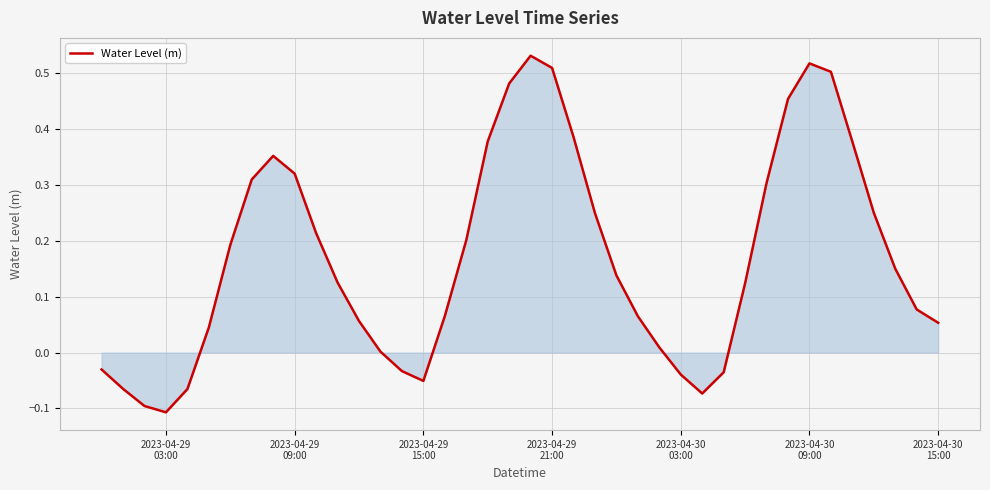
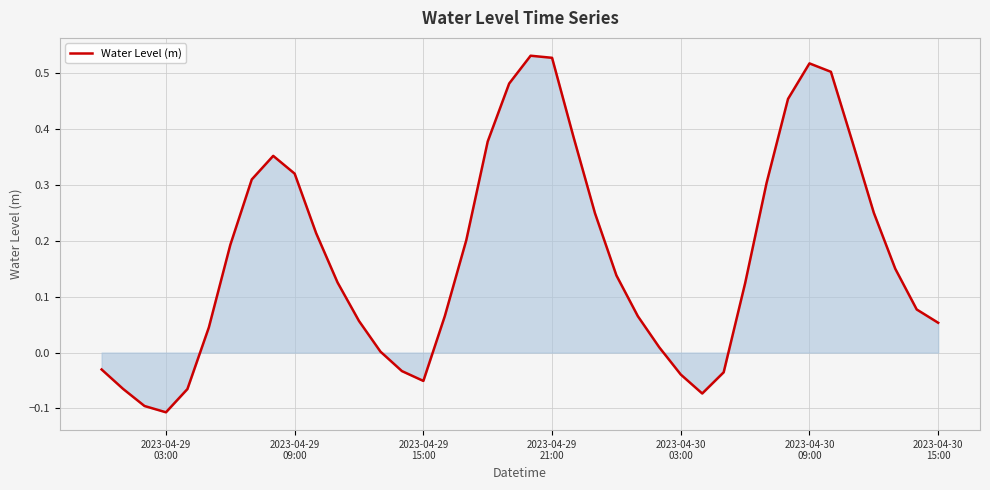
  {
    "Water Level (m)": {
      "2023-04-29 03:00": -0.11,
      "2023-04-29 15:00": -0.05,
-     "2023-04-29 21:00": 0.51,
+     "2023-04-29 21:00": 0.53,
      "2023-04-30 03:00": -0.04
    }
  }
